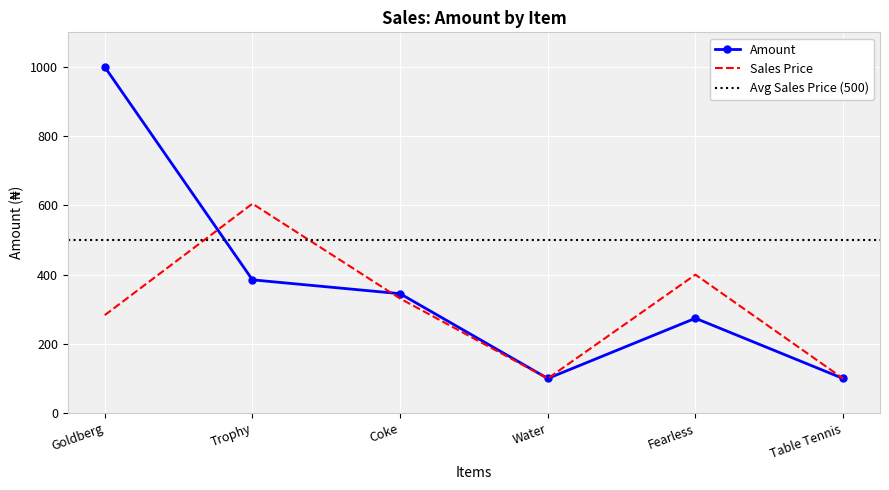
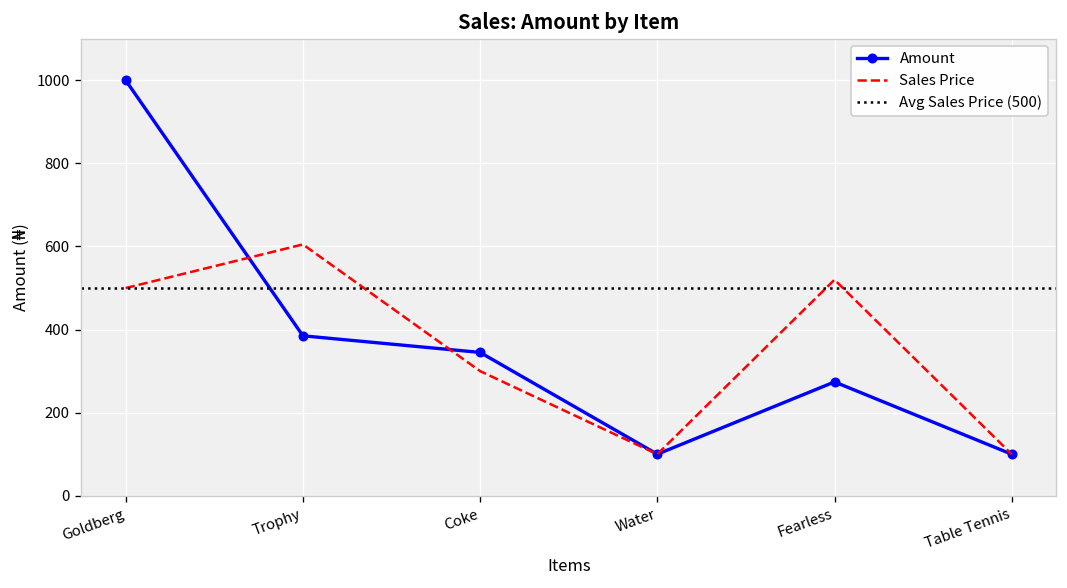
  {
    "Amount": {
      "Goldberg": 1000,
      "Trophy": 390,
      "Coke": 350,
      "Fearless": 270
    },
    "Sales Price": {
-     "Goldberg": 280,
+     "Goldberg": 500,
      "Trophy": 610,
-     "Coke": 330,
-     "Fearless": 400
+     "Coke": 300,
+     "Fearless": 520
    }
  }
